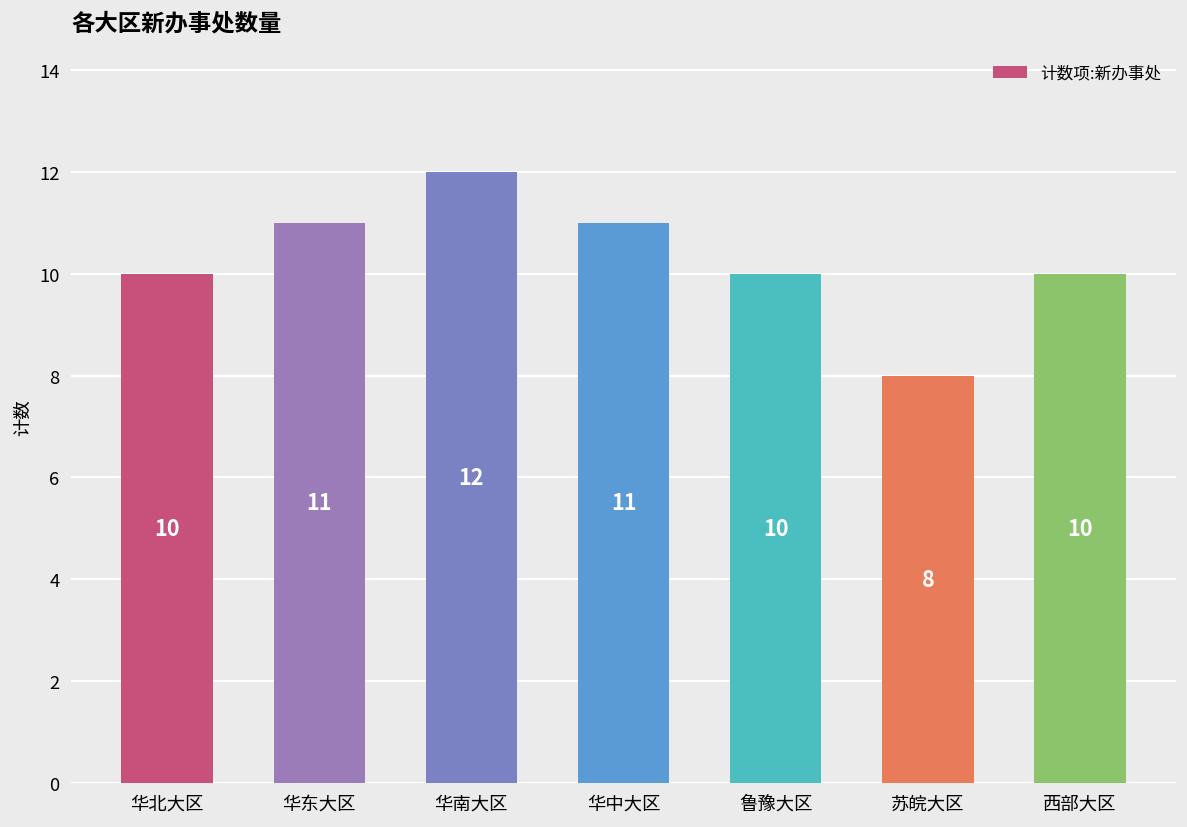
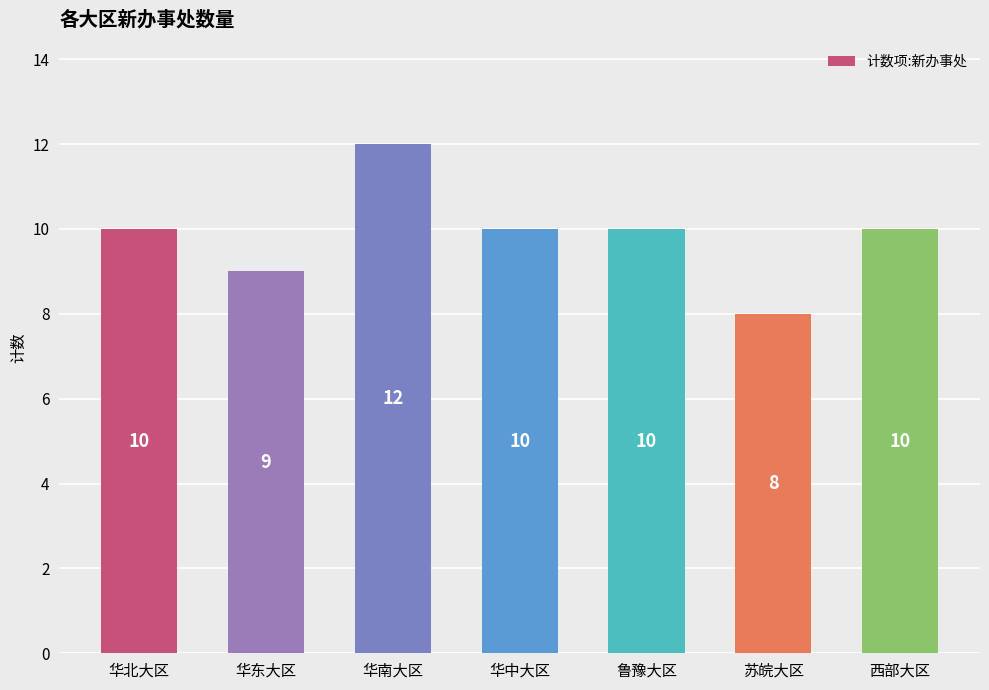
  {
    "华北大区": 10,
-   "华东大区": 11,
+   "华东大区": 9,
    "华南大区": 12,
-   "华中大区": 11,
+   "华中大区": 10,
    "鲁豫大区": 10,
    "苏皖大区": 8,
    "西部大区": 10
  }
